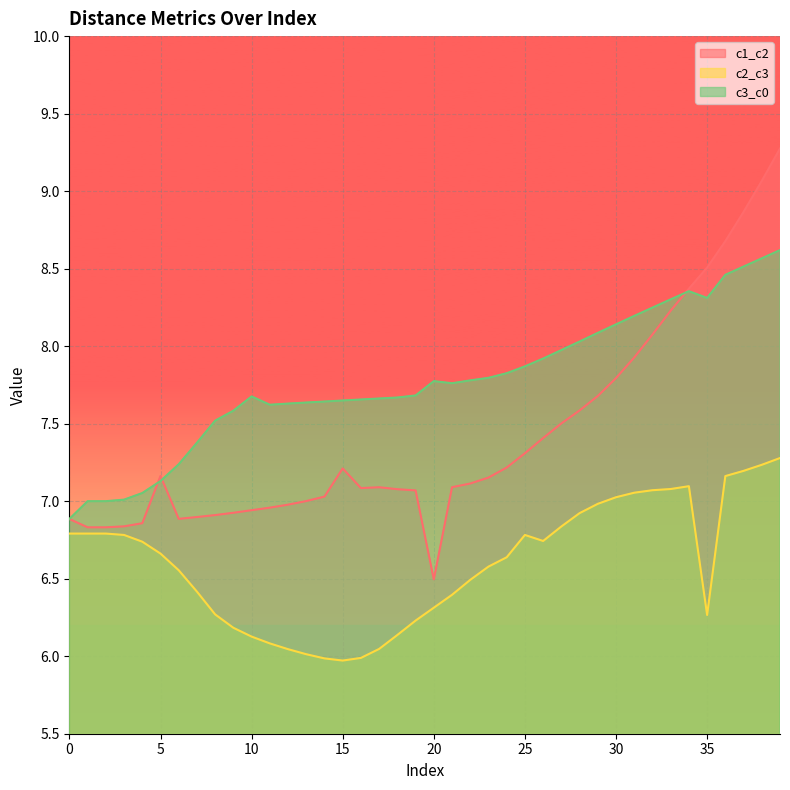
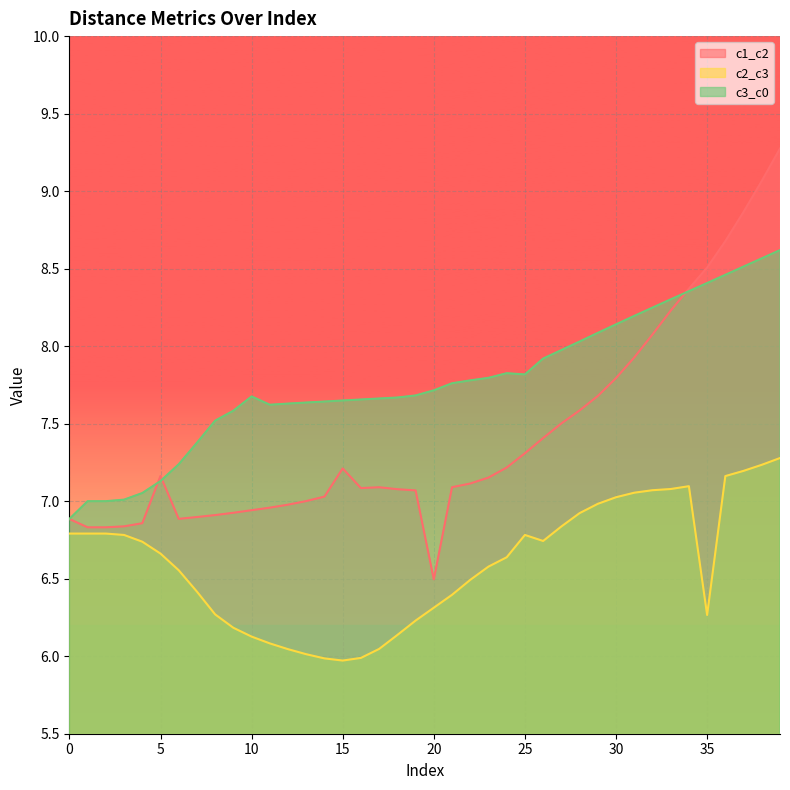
  {
    "c1_c2": {
      "5": 7.16,
      "10": 6.94,
      "15": 7.21,
      "20": 6.50,
      "25": 7.31,
      "30": 7.79,
      "35": 8.51
    },
    "c2_c3": {
      "0": 6.79,
      "5": 6.66,
      "20": 6.31,
      "25": 6.78,
      "30": 7.03,
      "35": 6.27
    },
    "c3_c0": {
      "5": 7.13,
      "10": 7.68,
      "15": 7.65,
-     "20": 7.77,
-     "25": 7.87,
+     "20": 7.72,
+     "25": 7.82,
      "30": 8.14,
-     "35": 8.31
+     "35": 8.41
    }
  }
